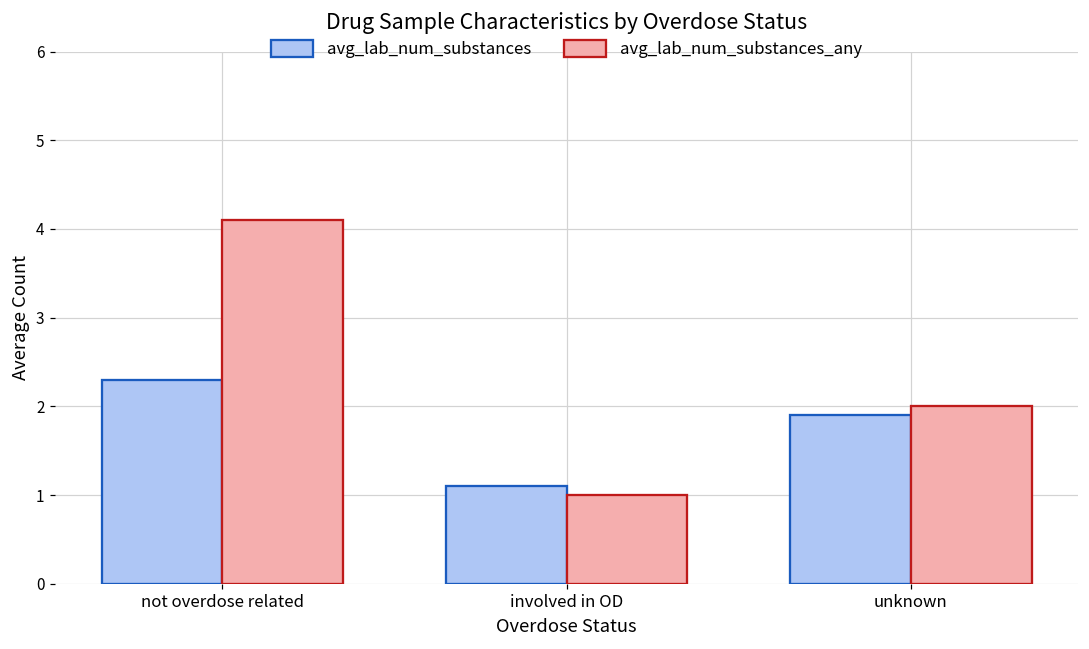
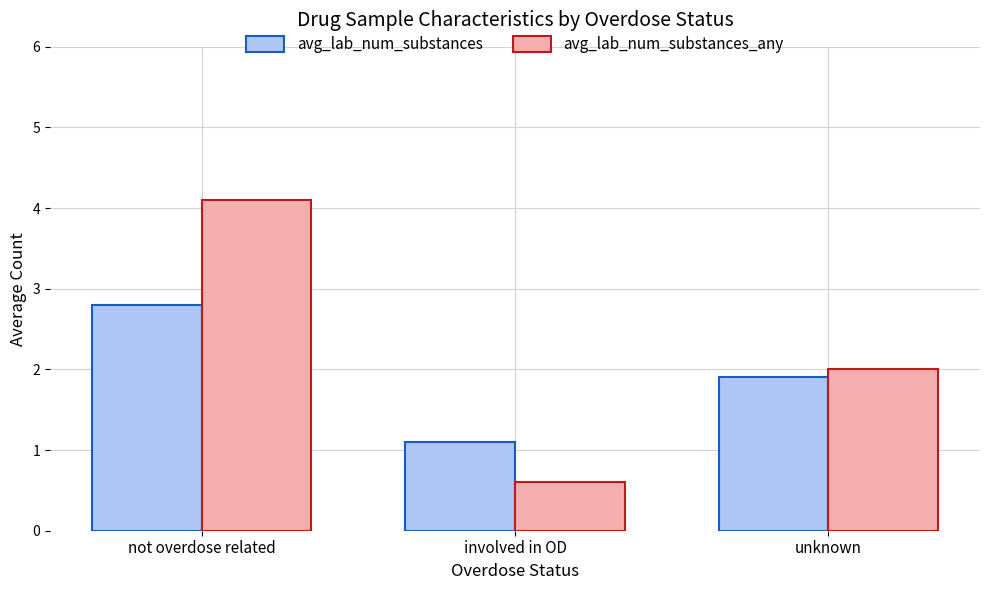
  {
    "avg_lab_num_substances": {
-     "not overdose related": 2.3,
+     "not overdose related": 2.8,
      "involved in OD": 1.1,
      "unknown": 1.9
    },
    "avg_lab_num_substances_any": {
      "not overdose related": 4.1,
-     "involved in OD": 1.0,
+     "involved in OD": 0.6,
      "unknown": 2.0
    }
  }
